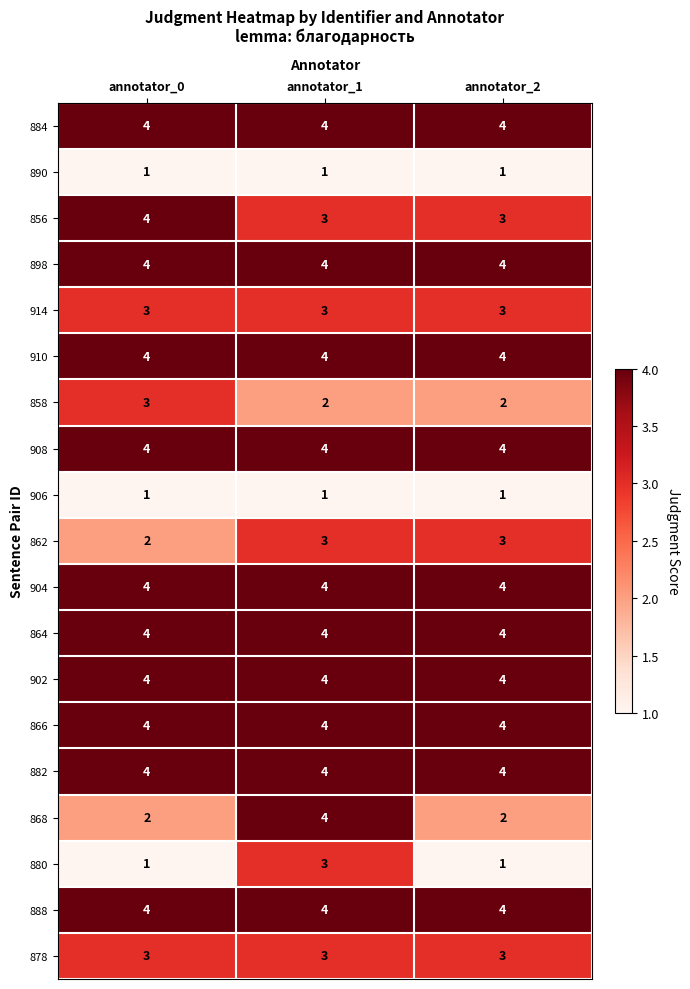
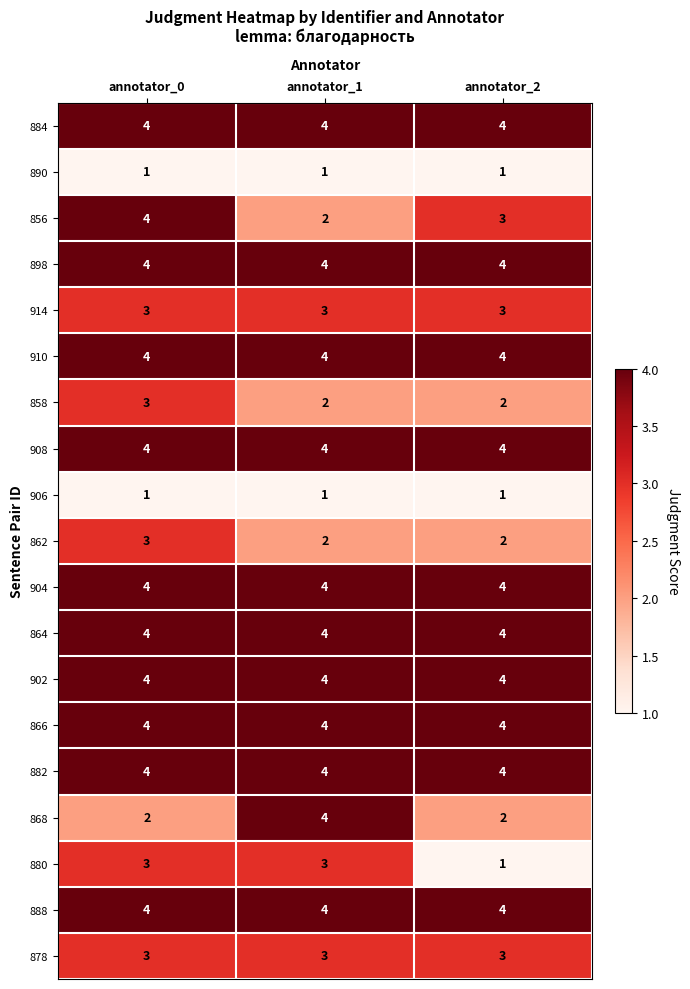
  {
    "884": {
      "annotator_0": 4,
      "annotator_1": 4,
      "annotator_2": 4
    },
    "890": {
      "annotator_0": 1,
      "annotator_1": 1,
      "annotator_2": 1
    },
    "856": {
      "annotator_0": 4,
-     "annotator_1": 3,
+     "annotator_1": 2,
      "annotator_2": 3
    },
    "898": {
      "annotator_0": 4,
      "annotator_1": 4,
      "annotator_2": 4
    },
    "914": {
      "annotator_0": 3,
      "annotator_1": 3,
      "annotator_2": 3
    },
    "910": {
      "annotator_0": 4,
      "annotator_1": 4,
      "annotator_2": 4
    },
    "858": {
      "annotator_0": 3,
      "annotator_1": 2,
      "annotator_2": 2
    },
    "908": {
      "annotator_0": 4,
      "annotator_1": 4,
      "annotator_2": 4
    },
    "906": {
      "annotator_0": 1,
      "annotator_1": 1,
      "annotator_2": 1
    },
    "862": {
-     "annotator_0": 2,
-     "annotator_1": 3,
-     "annotator_2": 3
+     "annotator_0": 3,
+     "annotator_1": 2,
+     "annotator_2": 2
    },
    "904": {
      "annotator_0": 4,
      "annotator_1": 4,
      "annotator_2": 4
    },
    "864": {
      "annotator_0": 4,
      "annotator_1": 4,
      "annotator_2": 4
    },
    "902": {
      "annotator_0": 4,
      "annotator_1": 4,
      "annotator_2": 4
    },
    "866": {
      "annotator_0": 4,
      "annotator_1": 4,
      "annotator_2": 4
    },
    "882": {
      "annotator_0": 4,
      "annotator_1": 4,
      "annotator_2": 4
    },
    "868": {
      "annotator_0": 2,
      "annotator_1": 4,
      "annotator_2": 2
    },
    "880": {
-     "annotator_0": 1,
+     "annotator_0": 3,
      "annotator_1": 3,
      "annotator_2": 1
    },
    "888": {
      "annotator_0": 4,
      "annotator_1": 4,
      "annotator_2": 4
    },
    "878": {
      "annotator_0": 3,
      "annotator_1": 3,
      "annotator_2": 3
    }
  }
